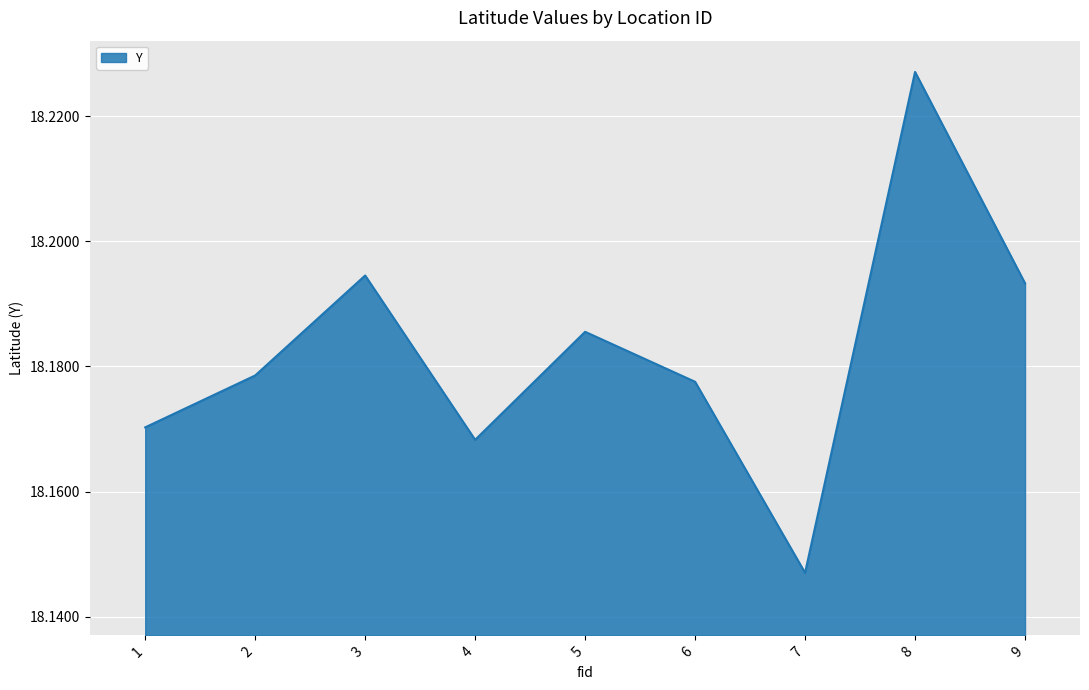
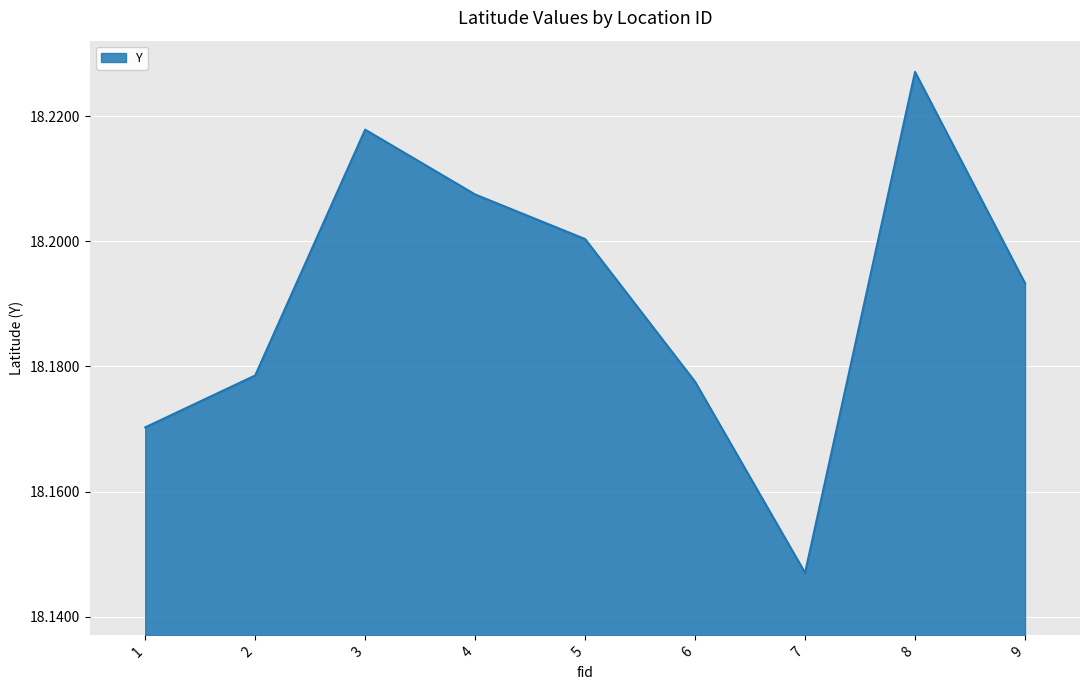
  {
    "1": 18.170,
    "2": 18.179,
-   "3": 18.195,
-   "4": 18.168,
-   "5": 18.186,
+   "3": 18.218,
+   "4": 18.208,
+   "5": 18.200,
    "6": 18.178,
    "7": 18.147,
    "8": 18.227,
    "9": 18.193
  }
